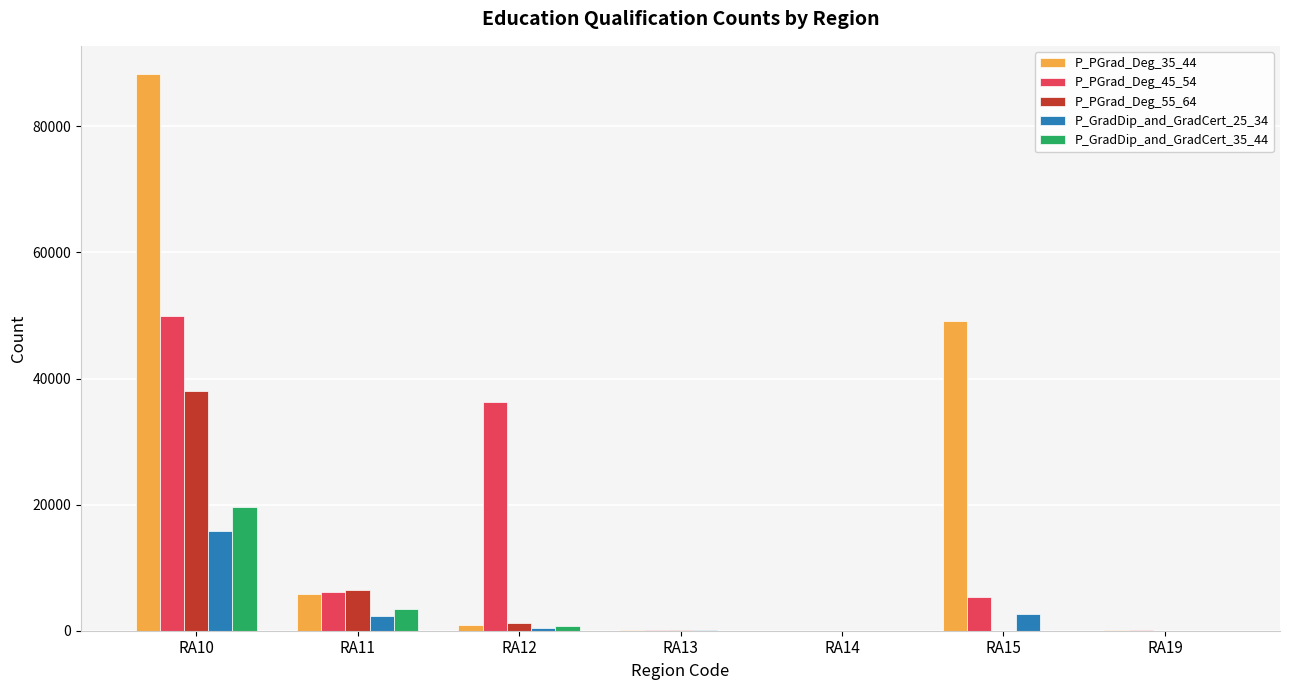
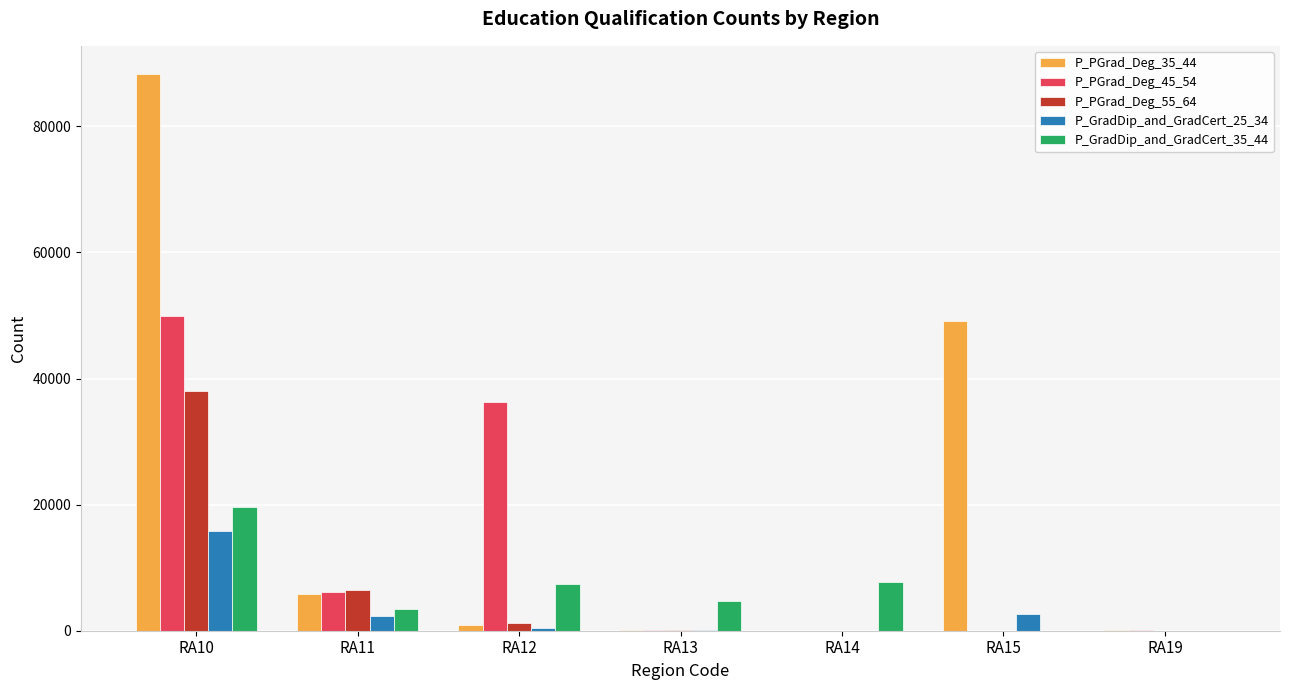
  {
    "P_PGrad_Deg_35_44": {
      "RA10": 88000,
      "RA11": 6000,
      "RA12": 1000,
      "RA15": 49000
    },
    "P_PGrad_Deg_45_54": {
      "RA10": 50000,
      "RA11": 6000,
      "RA12": 36000,
-     "RA15": 5000
+     "RA15": 0
    },
    "P_PGrad_Deg_55_64": {
      "RA10": 38000,
      "RA11": 6000,
      "RA12": 1000
    },
    "P_GradDip_and_GradCert_25_34": {
      "RA10": 16000,
      "RA11": 2000,
      "RA12": 0,
      "RA15": 3000
    },
    "P_GradDip_and_GradCert_35_44": {
      "RA10": 20000,
      "RA11": 3000,
-     "RA12": 1000,
-     "RA13": 0,
-     "RA14": 0,
+     "RA12": 7000,
+     "RA13": 5000,
+     "RA14": 8000,
      "RA15": 0
    }
  }
